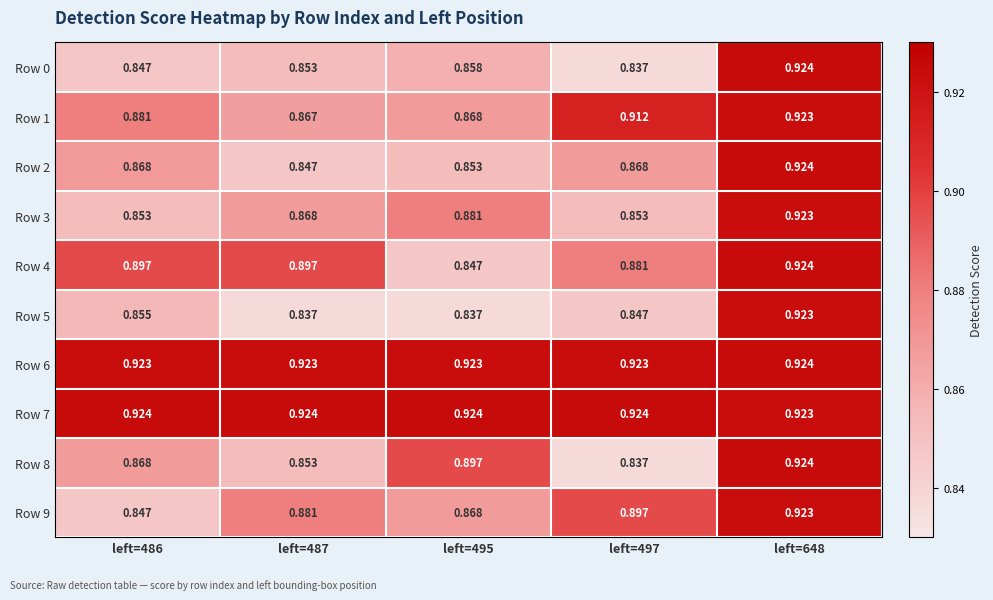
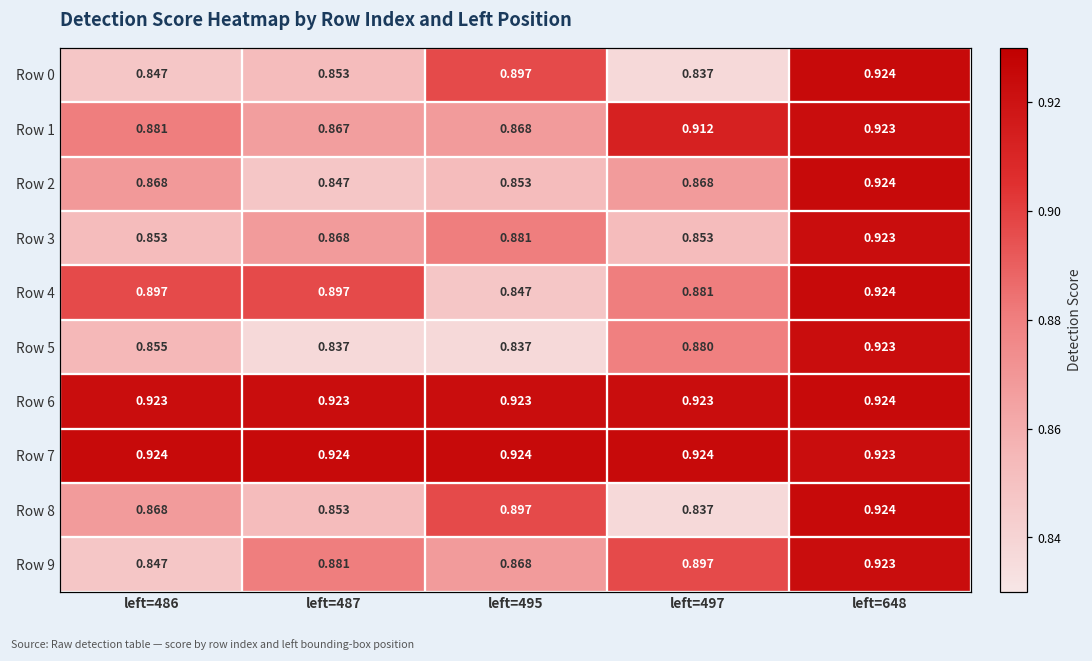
  {
    "Row 0": {
      "left=486": 0.847,
      "left=487": 0.853,
-     "left=495": 0.858,
+     "left=495": 0.897,
      "left=497": 0.837,
      "left=648": 0.924
    },
    "Row 1": {
      "left=486": 0.881,
      "left=487": 0.867,
      "left=495": 0.868,
      "left=497": 0.912,
      "left=648": 0.923
    },
    "Row 2": {
      "left=486": 0.868,
      "left=487": 0.847,
      "left=495": 0.853,
      "left=497": 0.868,
      "left=648": 0.924
    },
    "Row 3": {
      "left=486": 0.853,
      "left=487": 0.868,
      "left=495": 0.881,
      "left=497": 0.853,
      "left=648": 0.923
    },
    "Row 4": {
      "left=486": 0.897,
      "left=487": 0.897,
      "left=495": 0.847,
      "left=497": 0.881,
      "left=648": 0.924
    },
    "Row 5": {
      "left=486": 0.855,
      "left=487": 0.837,
      "left=495": 0.837,
-     "left=497": 0.847,
+     "left=497": 0.880,
      "left=648": 0.923
    },
    "Row 6": {
      "left=486": 0.923,
      "left=487": 0.923,
      "left=495": 0.923,
      "left=497": 0.923,
      "left=648": 0.924
    },
    "Row 7": {
      "left=486": 0.924,
      "left=487": 0.924,
      "left=495": 0.924,
      "left=497": 0.924,
      "left=648": 0.923
    },
    "Row 8": {
      "left=486": 0.868,
      "left=487": 0.853,
      "left=495": 0.897,
      "left=497": 0.837,
      "left=648": 0.924
    },
    "Row 9": {
      "left=486": 0.847,
      "left=487": 0.881,
      "left=495": 0.868,
      "left=497": 0.897,
      "left=648": 0.923
    }
  }
